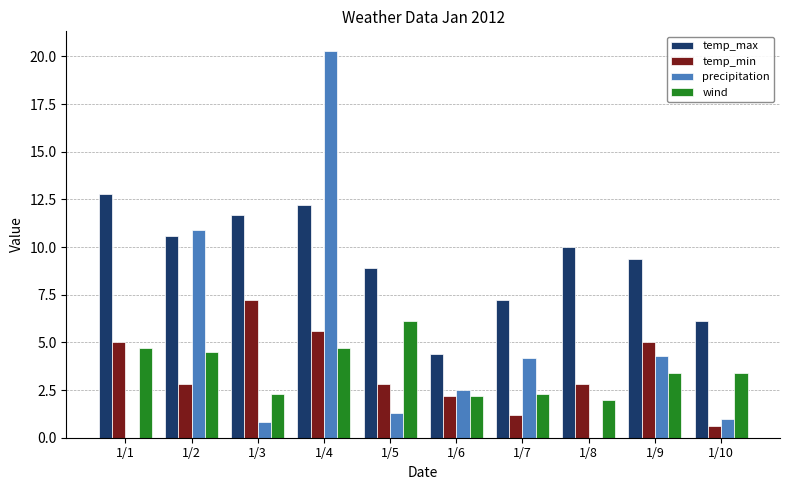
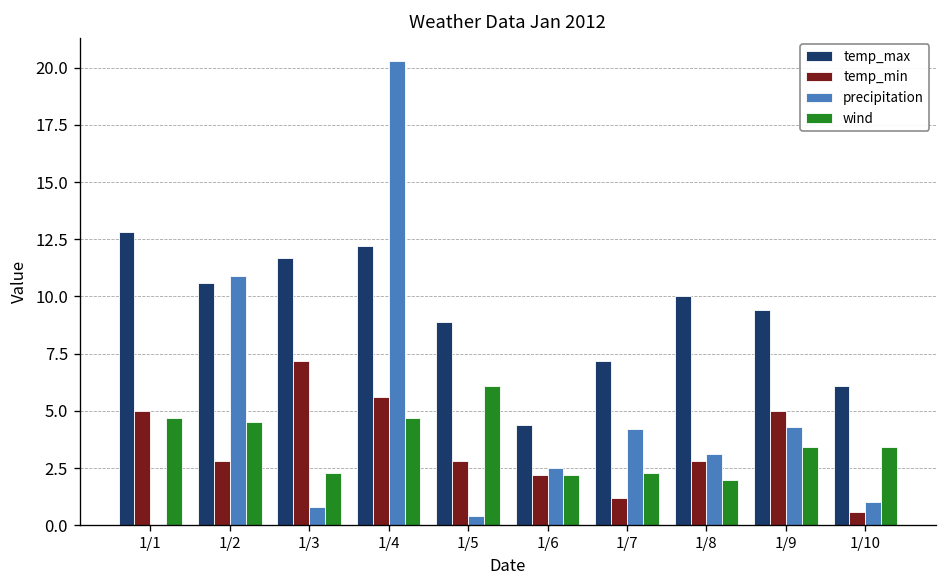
  {
    "temp_max": {
      "1/1": 12.8,
      "1/2": 10.6,
      "1/3": 11.7,
      "1/4": 12.2,
      "1/5": 8.9,
      "1/6": 4.4,
      "1/7": 7.2,
      "1/8": 10.0,
      "1/9": 9.4,
      "1/10": 6.1
    },
    "temp_min": {
      "1/1": 5.0,
      "1/2": 2.8,
      "1/3": 7.2,
      "1/4": 5.6,
      "1/5": 2.8,
      "1/6": 2.2,
      "1/7": 1.2,
      "1/8": 2.8,
      "1/9": 5.0,
      "1/10": 0.6
    },
    "precipitation": {
      "1/1": 0.0,
      "1/2": 10.9,
      "1/3": 0.8,
      "1/4": 20.3,
-     "1/5": 1.3,
+     "1/5": 0.4,
      "1/6": 2.5,
      "1/7": 4.2,
-     "1/8": 0.0,
+     "1/8": 3.1,
      "1/9": 4.3,
      "1/10": 1.0
    },
    "wind": {
      "1/1": 4.7,
      "1/2": 4.5,
      "1/3": 2.3,
      "1/4": 4.7,
      "1/5": 6.1,
      "1/6": 2.2,
      "1/7": 2.3,
      "1/8": 2.0,
      "1/9": 3.4,
      "1/10": 3.4
    }
  }
